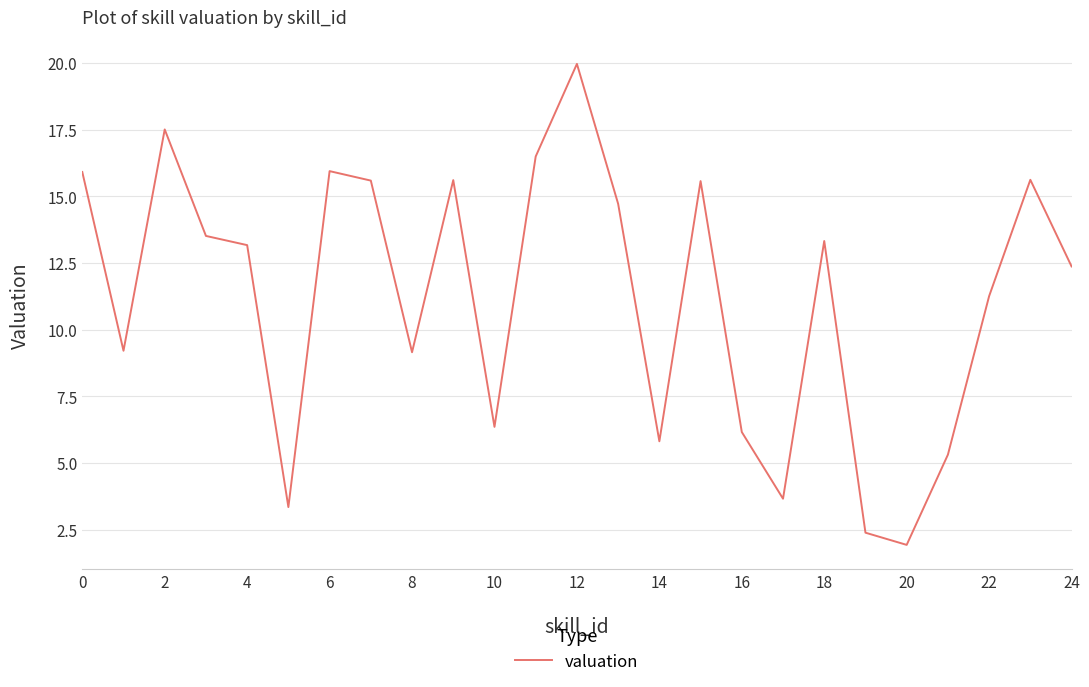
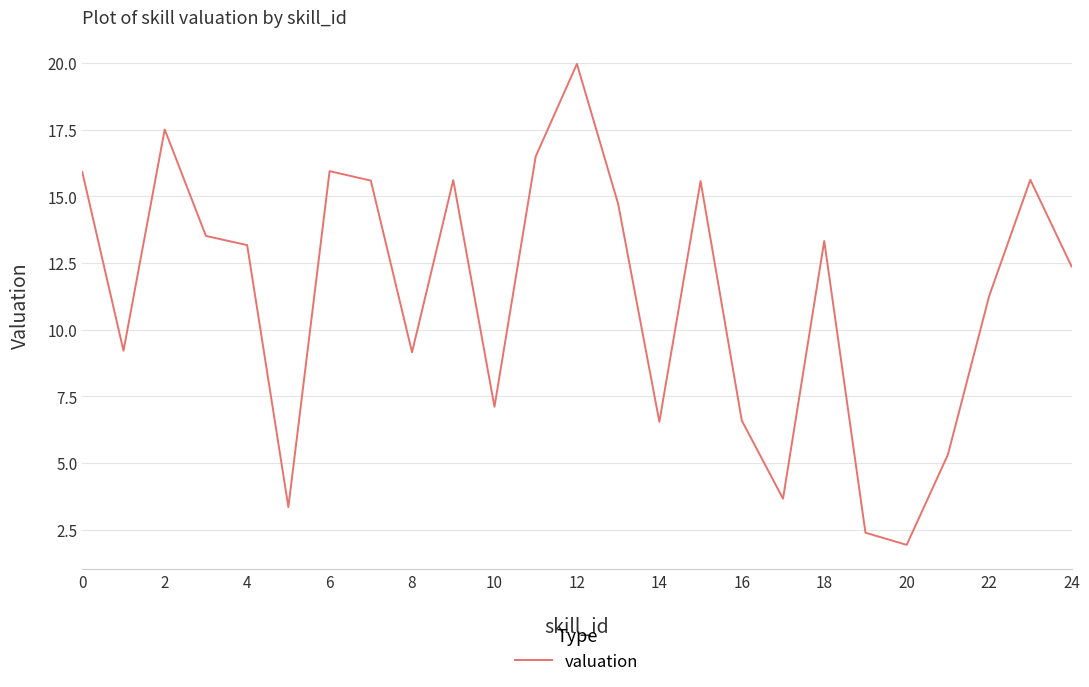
  {
    "0": 15.9,
    "2": 17.5,
    "4": 13.2,
    "6": 15.9,
    "8": 9.2,
-   "10": 6.4,
+   "10": 7.1,
    "12": 20.0,
-   "14": 5.8,
-   "16": 6.2,
+   "14": 6.5,
+   "16": 6.6,
    "18": 13.3,
    "20": 1.9,
    "22": 11.3,
    "24": 12.4
  }
